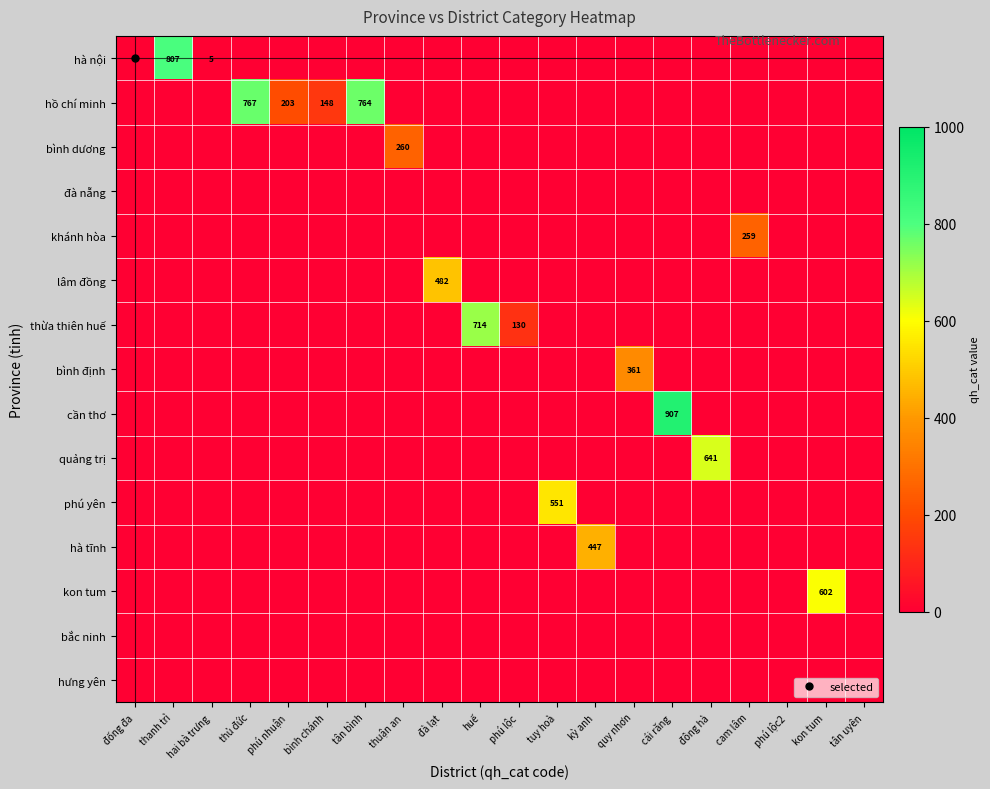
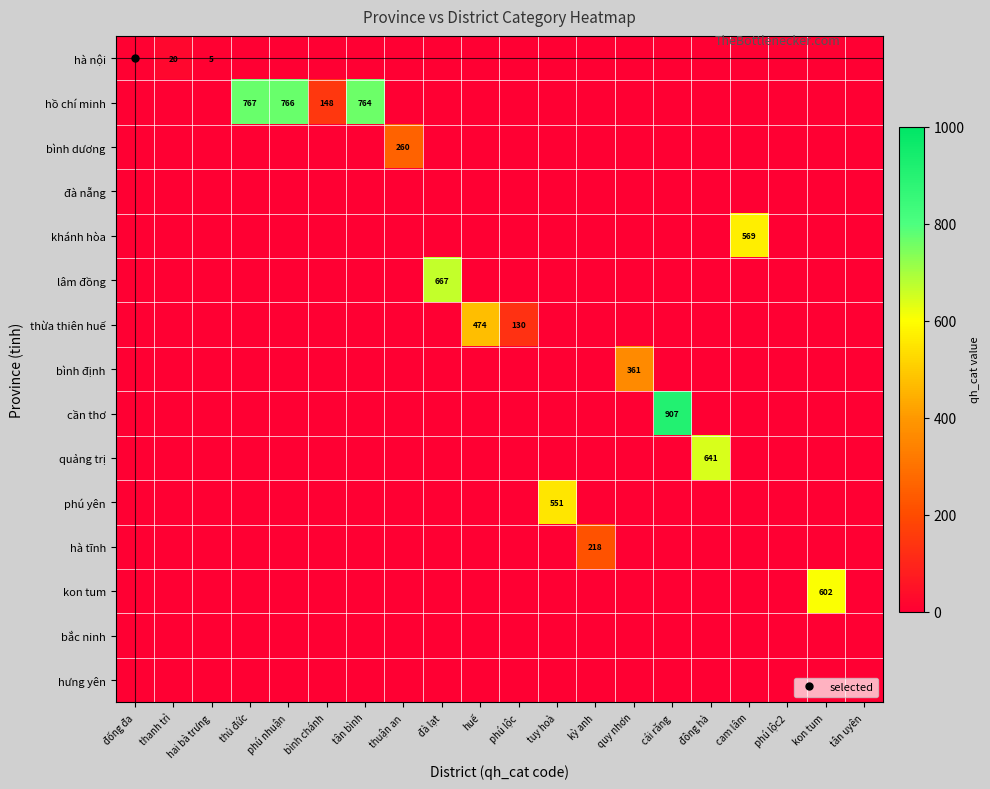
  {
    "hà nội": {
-     "thanh trì": 807,
+     "thanh trì": 20,
      "hai bà trưng": 5
    },
    "hồ chí minh": {
      "thủ đức": 767,
-     "phú nhuận": 203,
+     "phú nhuận": 766,
      "bình chánh": 148,
      "tân bình": 764
    },
    "bình dương": {
      "thuận an": 260
    },
    "khánh hòa": {
-     "cam lâm": 259
+     "cam lâm": 569
    },
    "lâm đồng": {
-     "đà lạt": 482
+     "đà lạt": 667
    },
    "thừa thiên huế": {
-     "huế": 714,
+     "huế": 474,
      "phú lộc": 130
    },
    "bình định": {
      "quy nhơn": 361
    },
    "cần thơ": {
      "cái răng": 907
    },
    "quảng trị": {
      "đông hà": 641
    },
    "phú yên": {
      "tuy hoà": 551
    },
    "hà tĩnh": {
-     "kỳ anh": 447
+     "kỳ anh": 218
    },
    "kon tum": {
      "kon tum": 602
    }
  }
